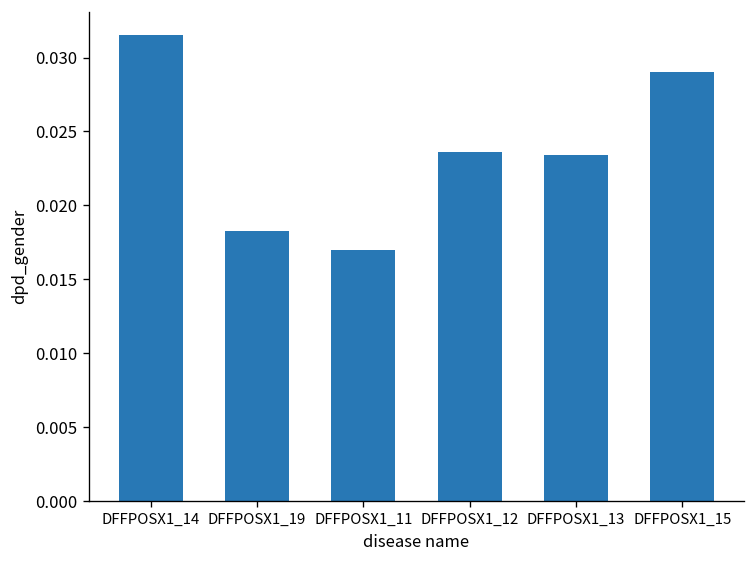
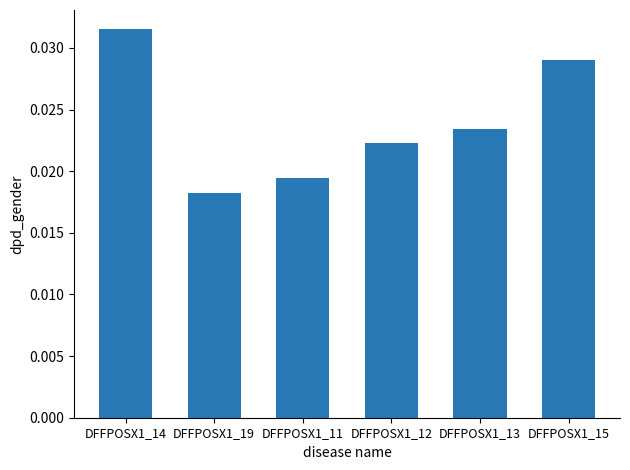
  {
    "DFFPOSX1_14": 0.0315,
    "DFFPOSX1_19": 0.0183,
-   "DFFPOSX1_11": 0.0170,
-   "DFFPOSX1_12": 0.0236,
+   "DFFPOSX1_11": 0.0195,
+   "DFFPOSX1_12": 0.0223,
    "DFFPOSX1_13": 0.0234,
    "DFFPOSX1_15": 0.0290
  }
